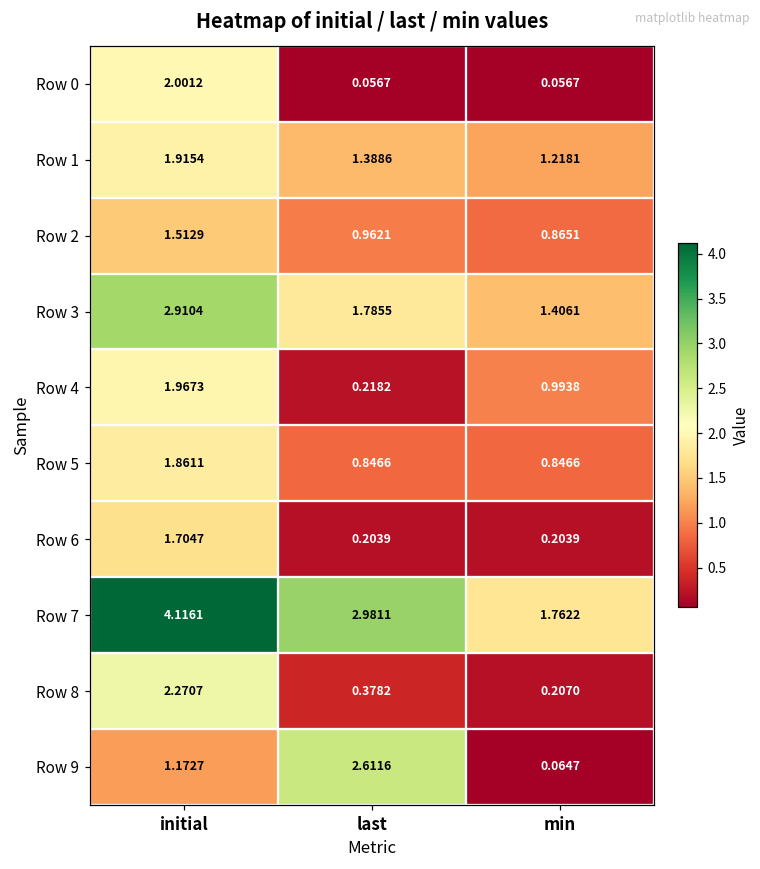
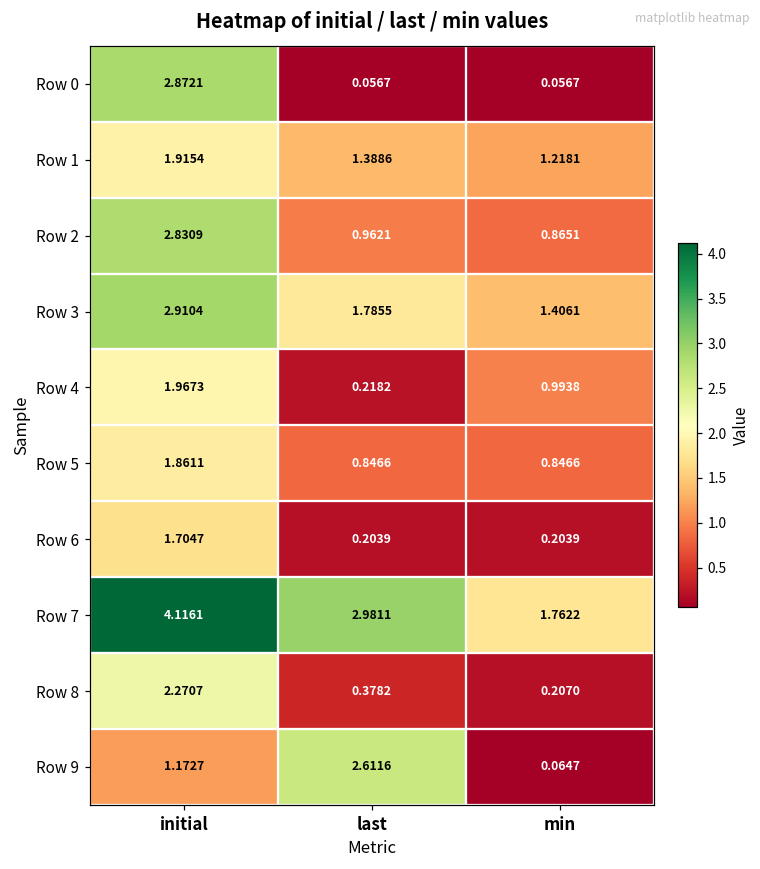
  {
    "Row 0": {
-     "initial": 2.0012,
+     "initial": 2.8721,
      "last": 0.0567,
      "min": 0.0567
    },
    "Row 1": {
      "initial": 1.9154,
      "last": 1.3886,
      "min": 1.2181
    },
    "Row 2": {
-     "initial": 1.5129,
+     "initial": 2.8309,
      "last": 0.9621,
      "min": 0.8651
    },
    "Row 3": {
      "initial": 2.9104,
      "last": 1.7855,
      "min": 1.4061
    },
    "Row 4": {
      "initial": 1.9673,
      "last": 0.2182,
      "min": 0.9938
    },
    "Row 5": {
      "initial": 1.8611,
      "last": 0.8466,
      "min": 0.8466
    },
    "Row 6": {
      "initial": 1.7047,
      "last": 0.2039,
      "min": 0.2039
    },
    "Row 7": {
      "initial": 4.1161,
      "last": 2.9811,
      "min": 1.7622
    },
    "Row 8": {
      "initial": 2.2707,
      "last": 0.3782,
      "min": 0.2070
    },
    "Row 9": {
      "initial": 1.1727,
      "last": 2.6116,
      "min": 0.0647
    }
  }
